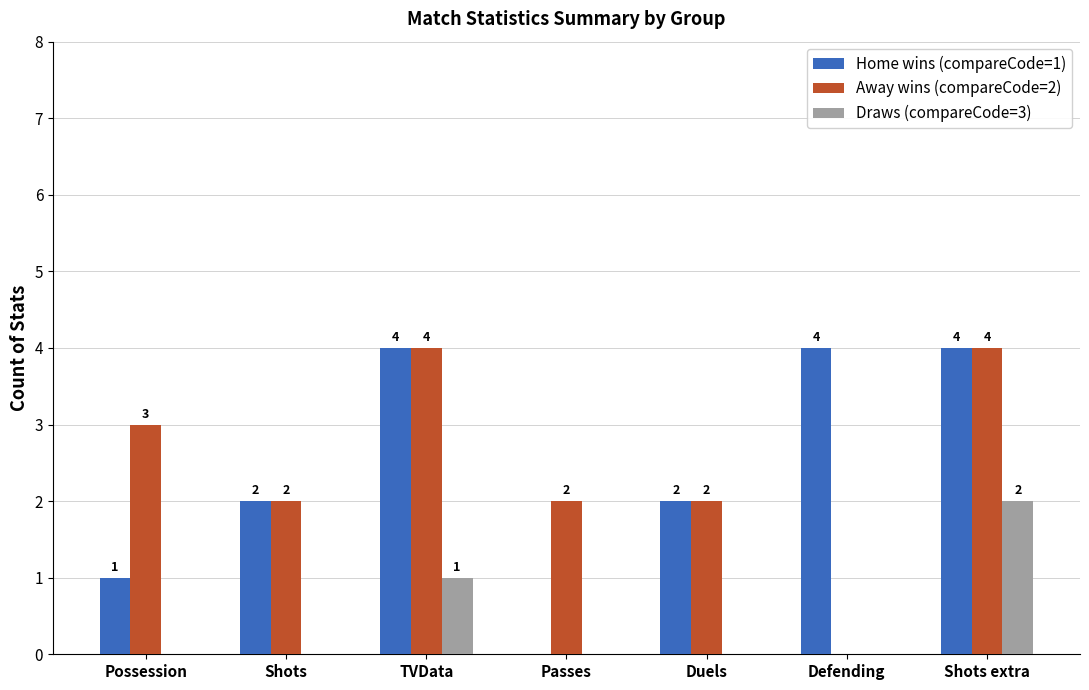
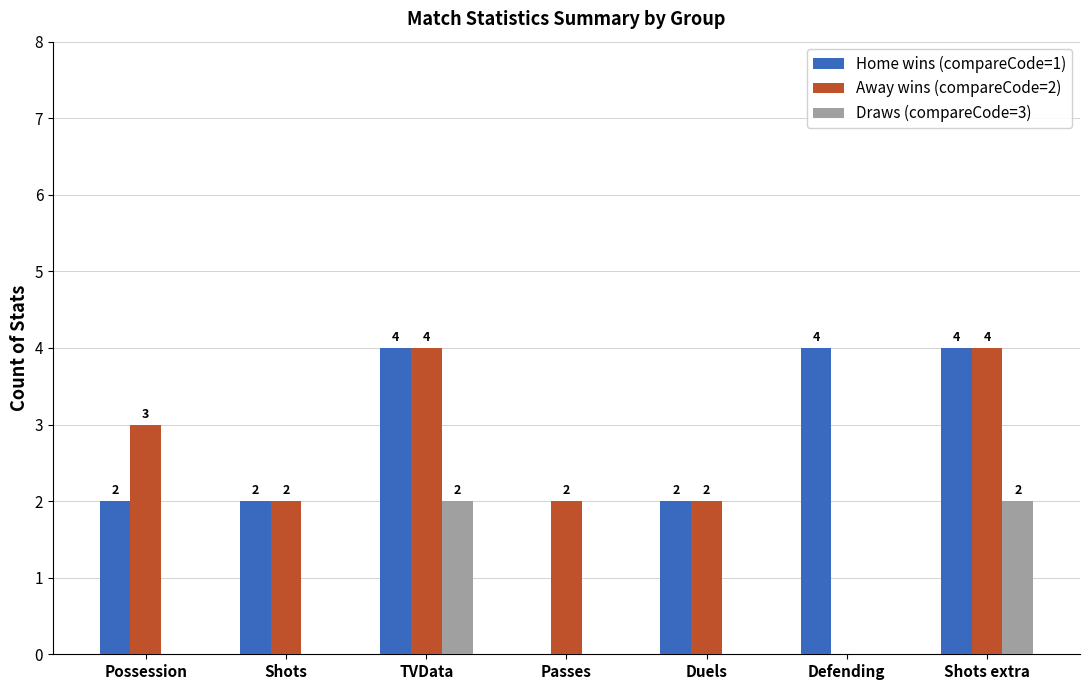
  {
    "Home wins (compareCode=1)": {
-     "Possession": 1,
+     "Possession": 2,
      "Shots": 2,
      "TVData": 4,
      "Duels": 2,
      "Defending": 4,
      "Shots extra": 4
    },
    "Away wins (compareCode=2)": {
      "Possession": 3,
      "Shots": 2,
      "TVData": 4,
      "Passes": 2,
      "Duels": 2,
      "Shots extra": 4
    },
    "Draws (compareCode=3)": {
-     "TVData": 1,
+     "TVData": 2,
      "Shots extra": 2
    }
  }
